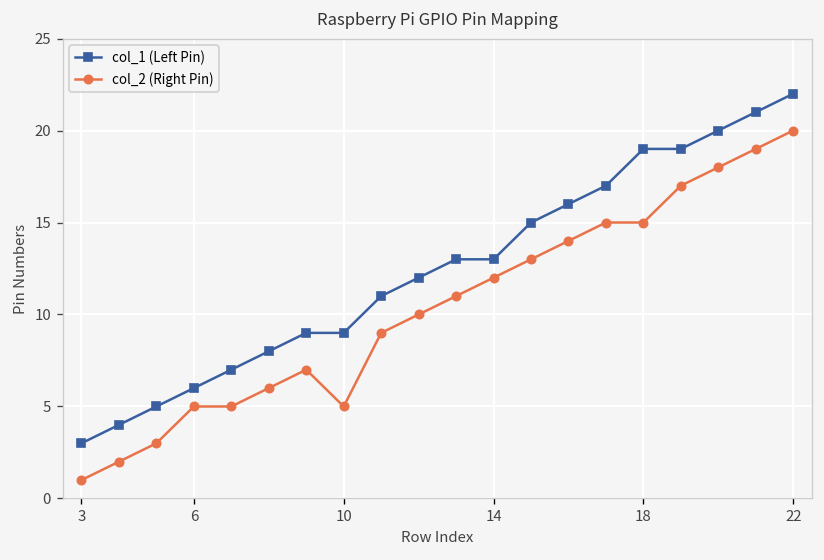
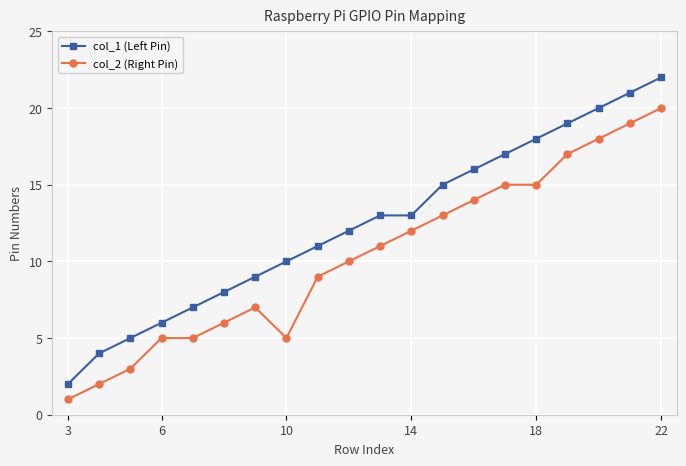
  {
    "col_1 (Left Pin)": {
-     "3": 3,
+     "3": 2,
      "6": 6,
-     "10": 9,
+     "10": 10,
      "14": 13,
-     "18": 19,
+     "18": 18,
      "22": 22
    },
    "col_2 (Right Pin)": {
      "3": 1,
      "6": 5,
      "10": 5,
      "14": 12,
      "18": 15,
      "22": 20
    }
  }
